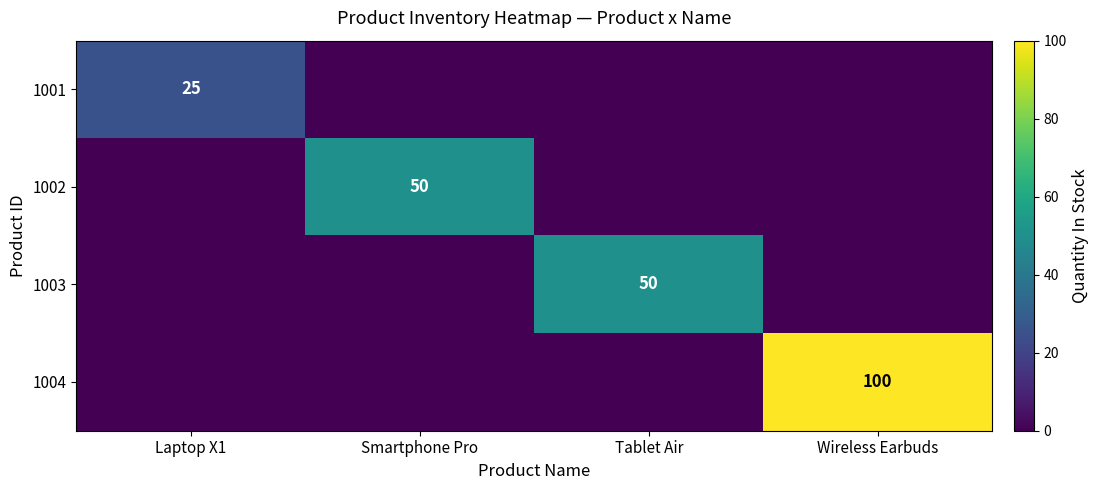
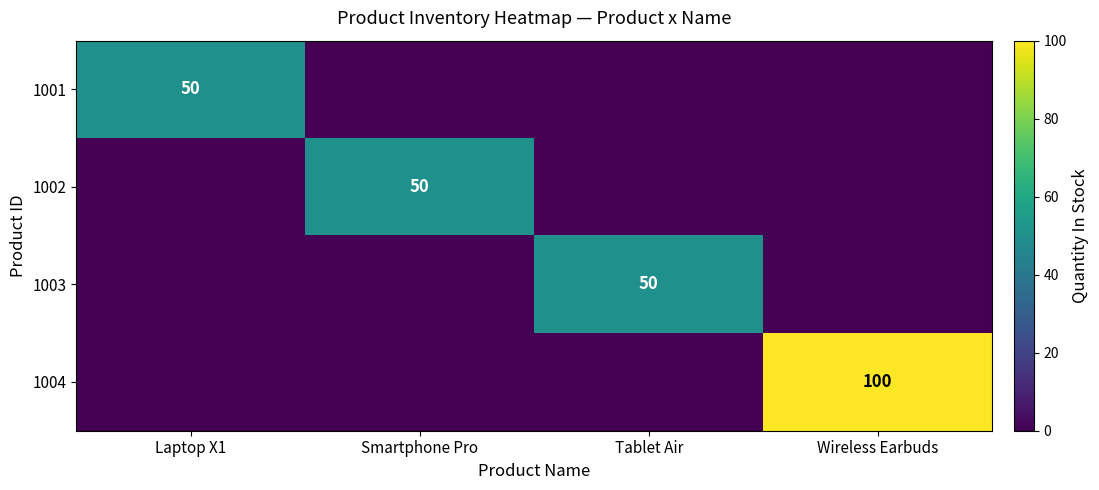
  {
    "1001": {
-     "Laptop X1": 25
+     "Laptop X1": 50
    },
    "1002": {
      "Smartphone Pro": 50
    },
    "1003": {
      "Tablet Air": 50
    },
    "1004": {
      "Wireless Earbuds": 100
    }
  }
